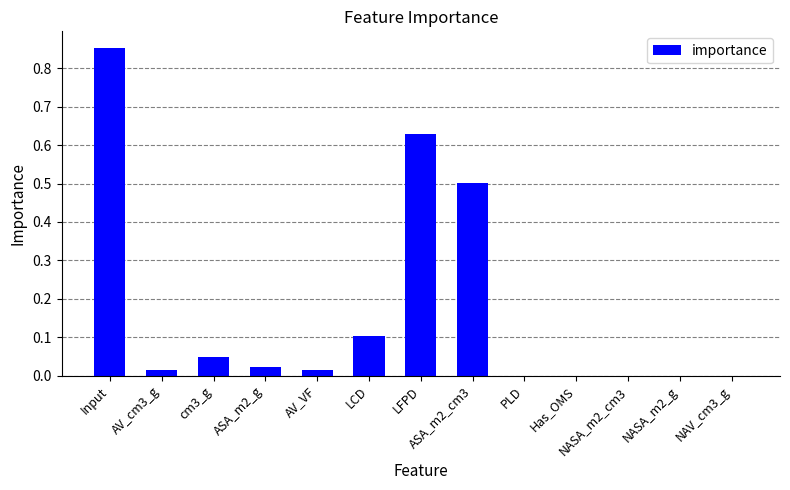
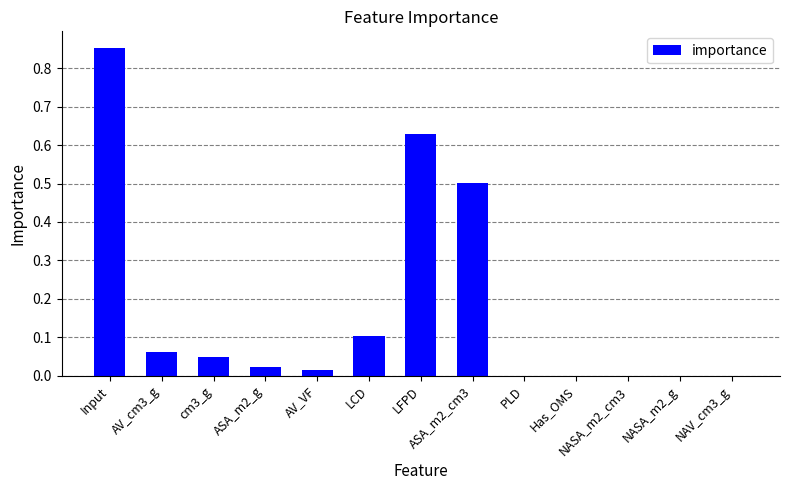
  {
    "Input": 0.85,
-   "AV_cm3_g": 0.01,
+   "AV_cm3_g": 0.06,
    "cm3_g": 0.05,
    "ASA_m2_g": 0.02,
    "AV_VF": 0.01,
    "LCD": 0.10,
    "LFPD": 0.63,
    "ASA_m2_cm3": 0.50
  }
